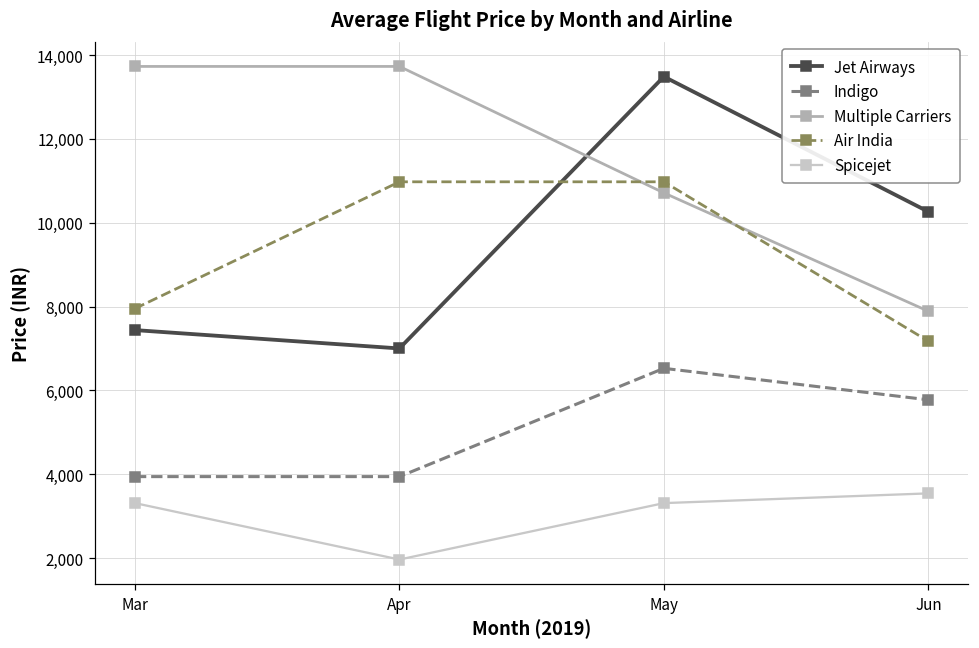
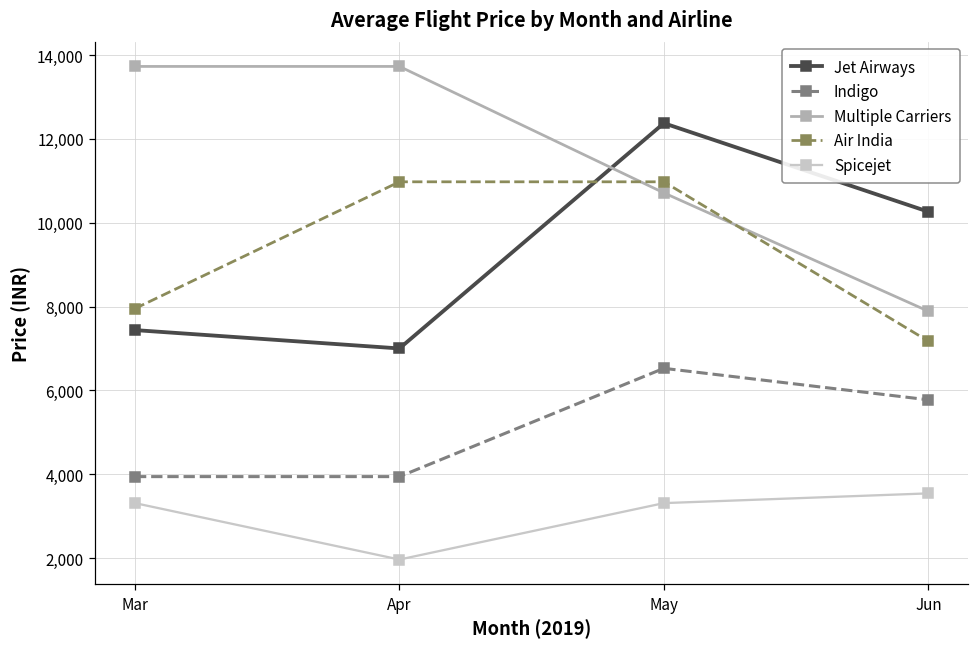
  {
    "Jet Airways": {
      "Mar": "7,400",
      "Apr": "7,000",
-     "May": "13,500",
+     "May": "12,400",
      "Jun": "10,300"
    }
  }
